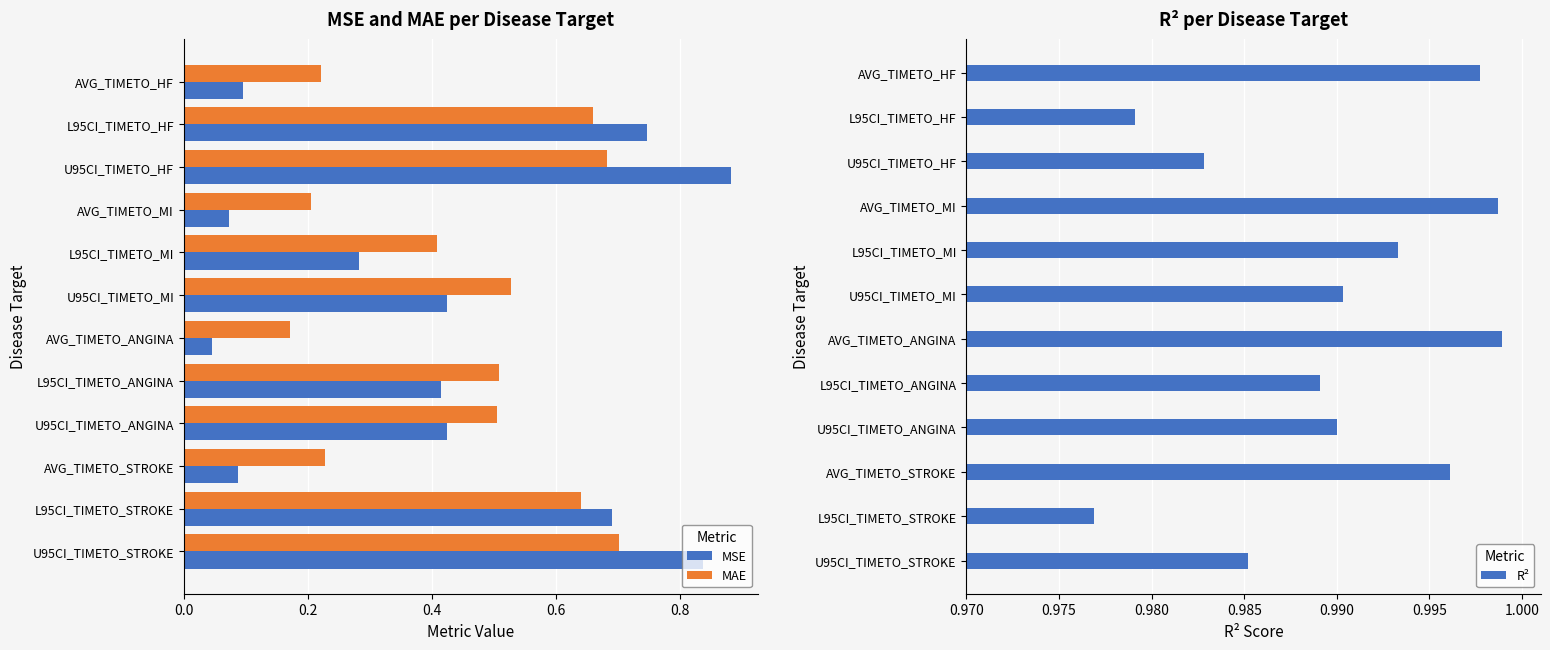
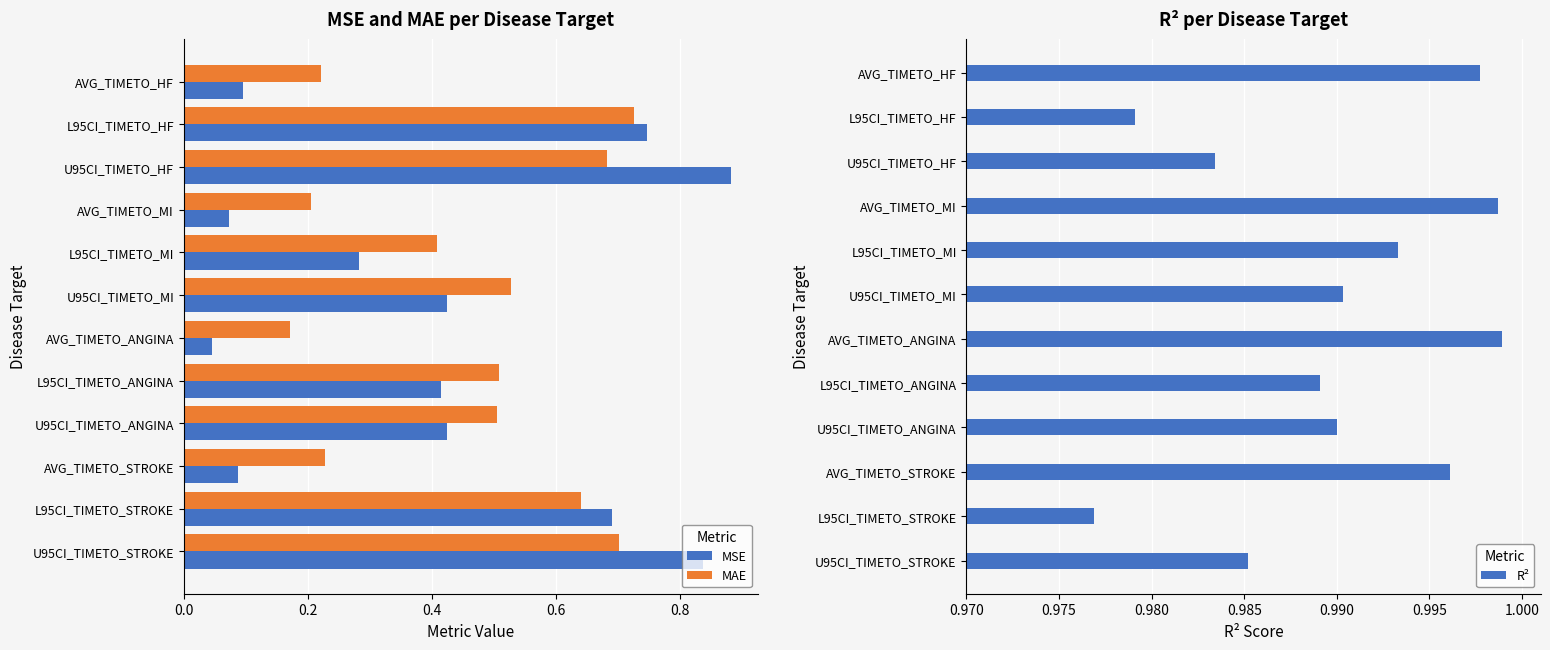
  {
    "MSE and MAE per Disease Target": {
      "MSE": {
        "AVG_TIMETO_HF": 0.10,
        "L95CI_TIMETO_HF": 0.75,
        "U95CI_TIMETO_HF": 0.88,
        "AVG_TIMETO_MI": 0.07,
        "L95CI_TIMETO_MI": 0.28,
        "U95CI_TIMETO_MI": 0.43,
        "AVG_TIMETO_ANGINA": 0.05,
        "L95CI_TIMETO_ANGINA": 0.41,
        "U95CI_TIMETO_ANGINA": 0.42,
        "AVG_TIMETO_STROKE": 0.09,
        "L95CI_TIMETO_STROKE": 0.69
      },
      "MAE": {
        "AVG_TIMETO_HF": 0.22,
-       "L95CI_TIMETO_HF": 0.66,
+       "L95CI_TIMETO_HF": 0.73,
        "U95CI_TIMETO_HF": 0.68,
        "AVG_TIMETO_MI": 0.20,
        "L95CI_TIMETO_MI": 0.41,
        "U95CI_TIMETO_MI": 0.53,
        "AVG_TIMETO_ANGINA": 0.17,
        "L95CI_TIMETO_ANGINA": 0.51,
        "U95CI_TIMETO_ANGINA": 0.50,
        "AVG_TIMETO_STROKE": 0.23,
        "L95CI_TIMETO_STROKE": 0.64,
        "U95CI_TIMETO_STROKE": 0.70
      }
    },
    "R² per Disease Target": {
      "AVG_TIMETO_HF": 0.9977,
      "L95CI_TIMETO_HF": 0.9791,
-     "U95CI_TIMETO_HF": 0.9828,
+     "U95CI_TIMETO_HF": 0.9834,
      "AVG_TIMETO_MI": 0.9987,
      "L95CI_TIMETO_MI": 0.9933,
      "U95CI_TIMETO_MI": 0.9903,
      "AVG_TIMETO_ANGINA": 0.9989,
      "L95CI_TIMETO_ANGINA": 0.9891,
      "U95CI_TIMETO_ANGINA": 0.9900,
      "AVG_TIMETO_STROKE": 0.9961,
      "L95CI_TIMETO_STROKE": 0.9769,
      "U95CI_TIMETO_STROKE": 0.9852
    }
  }
